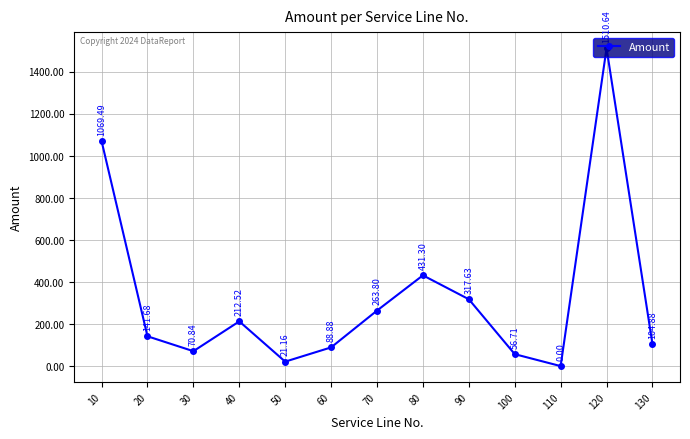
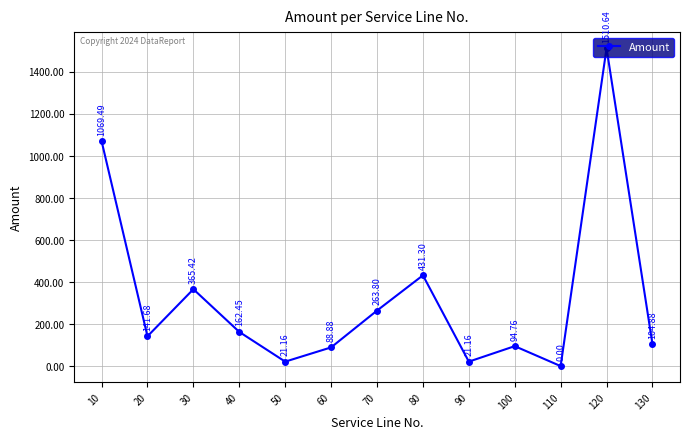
  {
    "10": 1069.49,
    "20": 141.68,
-   "30": 70.84,
-   "40": 212.52,
+   "30": 365.42,
+   "40": 162.45,
    "50": 21.16,
    "60": 88.88,
    "70": 263.80,
    "80": 431.30,
-   "90": 317.63,
-   "100": 56.71,
+   "90": 21.16,
+   "100": 94.76,
    "110": 0.00,
    "130": 104.88
  }
